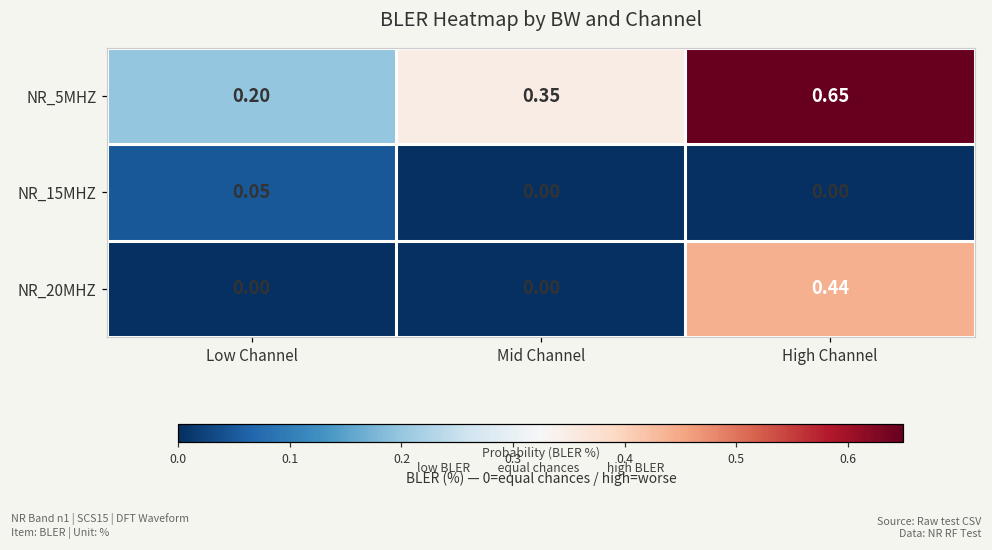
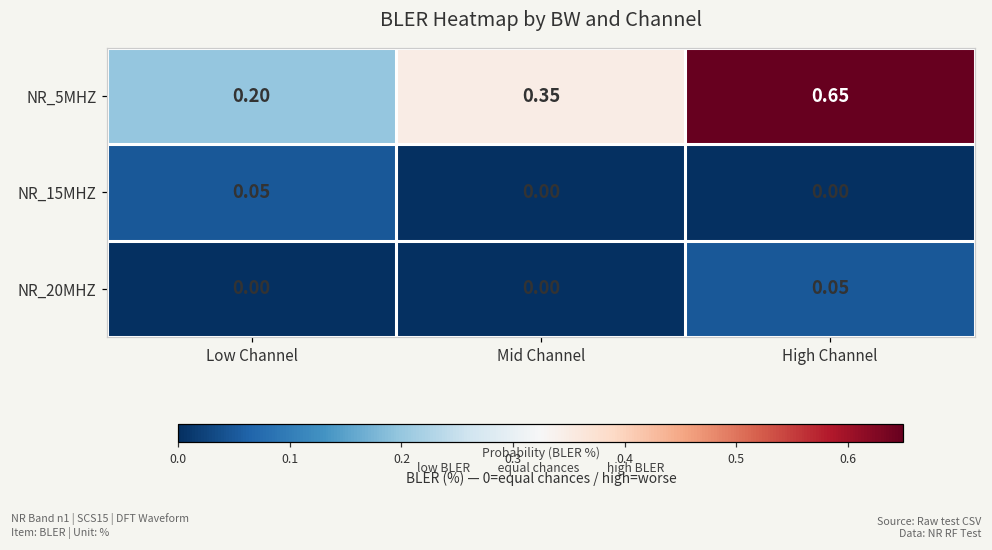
  {
    "NR_5MHZ": {
      "Low Channel": 0.20,
      "Mid Channel": 0.35,
      "High Channel": 0.65
    },
    "NR_15MHZ": {
      "Low Channel": 0.05
    },
    "NR_20MHZ": {
-     "High Channel": 0.44
+     "High Channel": 0.05
    }
  }
